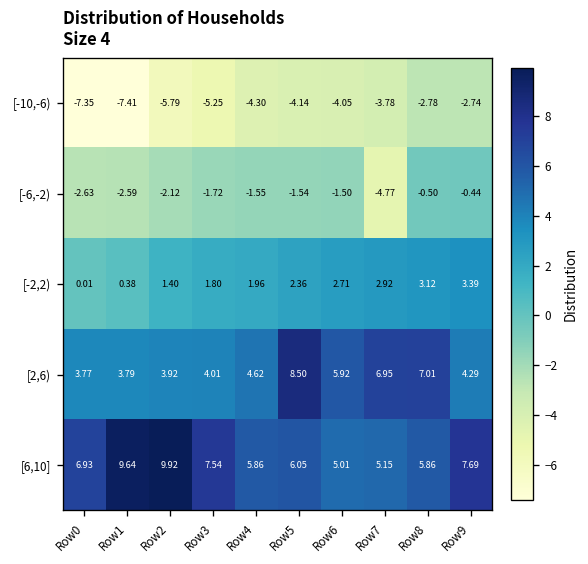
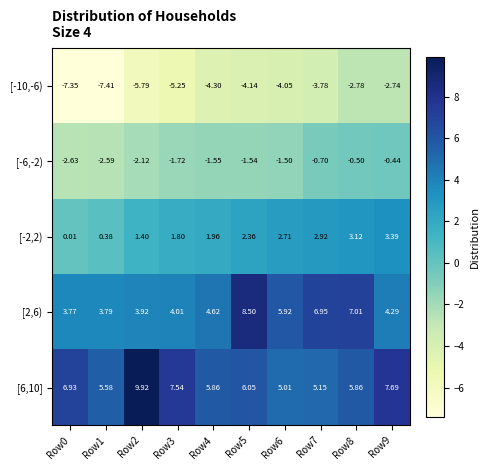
  {
    "[-10,-6)": {
      "Row0": -7.35,
      "Row1": -7.41,
      "Row2": -5.79,
      "Row3": -5.25,
      "Row4": -4.30,
      "Row5": -4.14,
      "Row6": -4.05,
      "Row7": -3.78,
      "Row8": -2.78,
      "Row9": -2.74
    },
    "[-6,-2)": {
      "Row0": -2.63,
      "Row1": -2.59,
      "Row2": -2.12,
      "Row3": -1.72,
      "Row4": -1.55,
      "Row5": -1.54,
      "Row6": -1.50,
-     "Row7": -4.77,
+     "Row7": -0.70,
      "Row8": -0.50,
      "Row9": -0.44
    },
    "[-2,2)": {
      "Row0": 0.01,
      "Row1": 0.38,
      "Row2": 1.40,
      "Row3": 1.80,
      "Row4": 1.96,
      "Row5": 2.36,
      "Row6": 2.71,
      "Row7": 2.92,
      "Row8": 3.12,
      "Row9": 3.39
    },
    "[2,6)": {
      "Row0": 3.77,
      "Row1": 3.79,
      "Row2": 3.92,
      "Row3": 4.01,
      "Row4": 4.62,
      "Row5": 8.50,
      "Row6": 5.92,
      "Row7": 6.95,
      "Row8": 7.01,
      "Row9": 4.29
    },
    "[6,10]": {
      "Row0": 6.93,
-     "Row1": 9.64,
+     "Row1": 5.58,
      "Row2": 9.92,
      "Row3": 7.54,
      "Row4": 5.86,
      "Row5": 6.05,
      "Row6": 5.01,
      "Row7": 5.15,
      "Row8": 5.86,
      "Row9": 7.69
    }
  }
